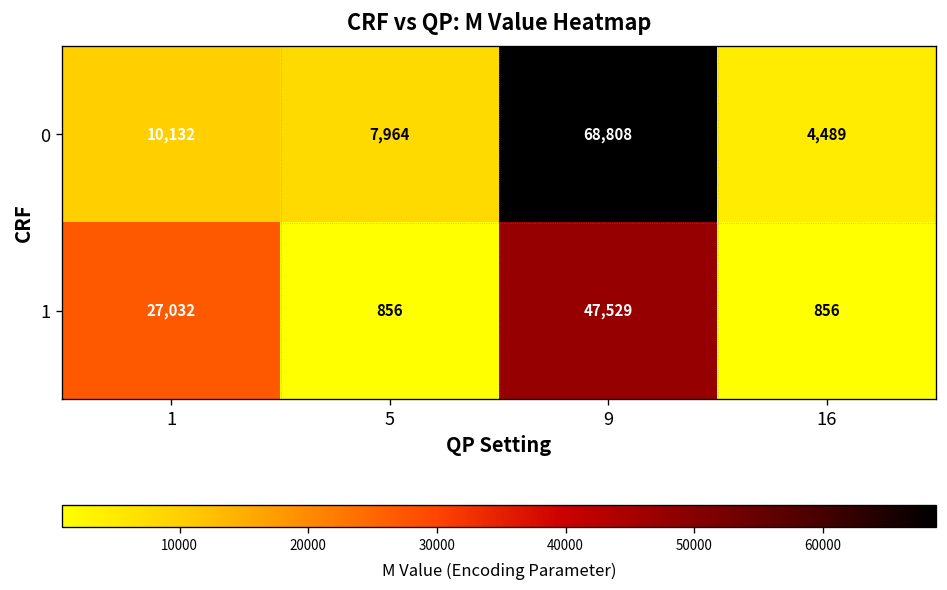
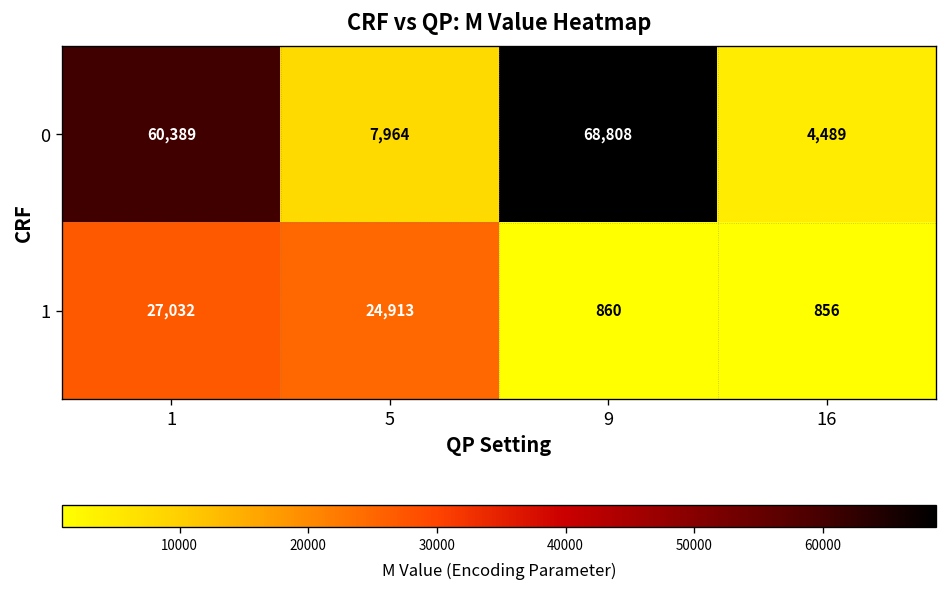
  {
    "0": {
-     "1": "10,132",
+     "1": "60,389",
      "5": "7,964",
      "9": "68,808",
      "16": "4,489"
    },
    "1": {
      "1": "27,032",
-     "5": "856",
-     "9": "47,529",
+     "5": "24,913",
+     "9": "860",
      "16": "856"
    }
  }
